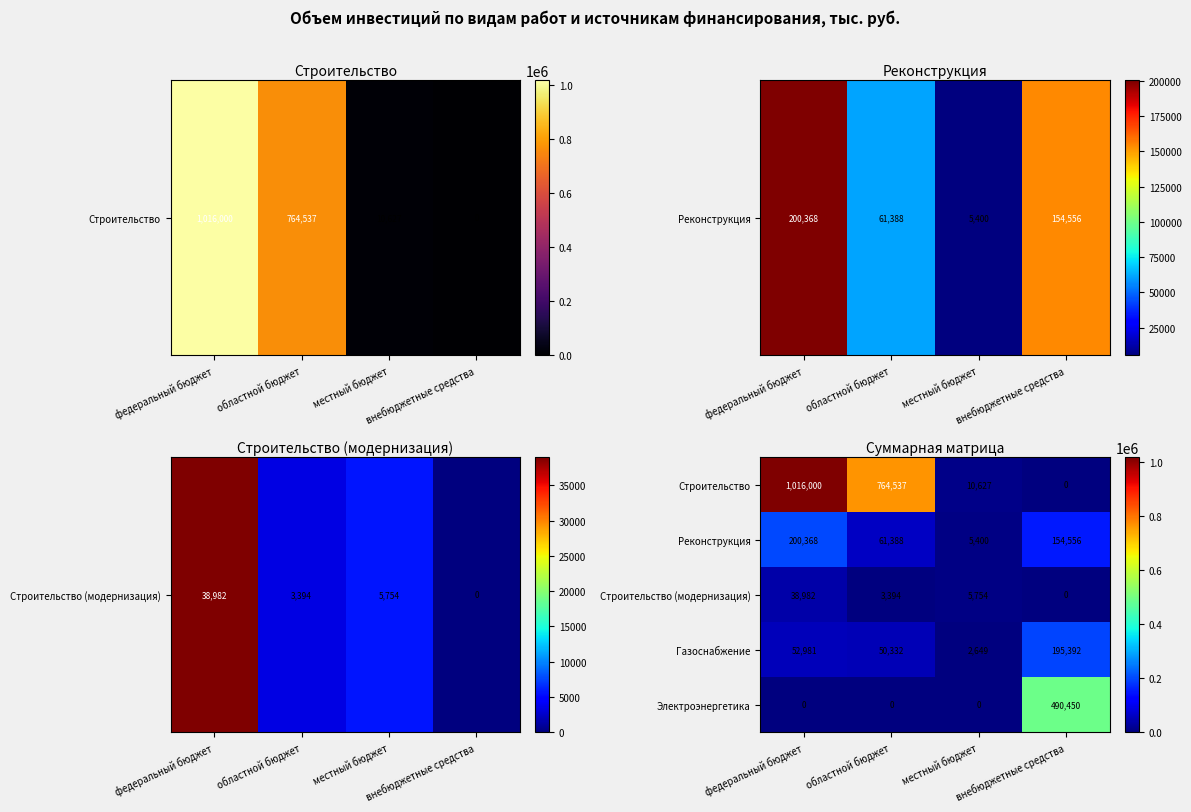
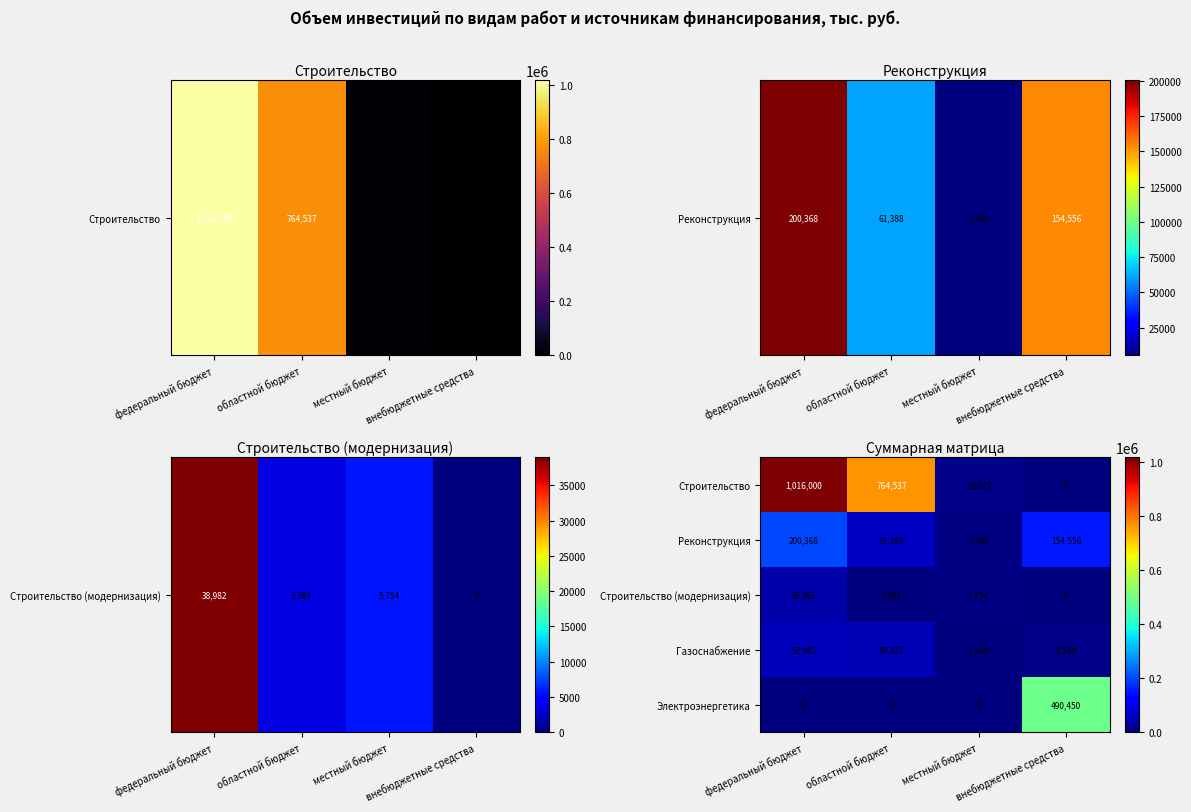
  {
    "Строительство": {
      "Строительство": {
        "федеральный бюджет": "1,016,000",
        "областной бюджет": "764,537"
      }
    },
    "Реконструкция": {
      "Реконструкция": {
        "федеральный бюджет": "200,368",
        "областной бюджет": "61,388",
        "местный бюджет": "5,400",
        "внебюджетные средства": "154,556"
      }
    },
    "Строительство (модернизация)": {
      "Строительство (модернизация)": {
        "федеральный бюджет": "38,982",
        "областной бюджет": "3,394",
        "местный бюджет": "5,754",
        "внебюджетные средства": "0"
      }
    },
    "Суммарная матрица": {
      "Строительство": {
        "федеральный бюджет": "1,016,000",
        "областной бюджет": "764,537",
        "местный бюджет": "10,627",
        "внебюджетные средства": "0"
      },
      "Реконструкция": {
        "федеральный бюджет": "200,368",
        "областной бюджет": "61,388",
        "местный бюджет": "5,400",
        "внебюджетные средства": "154,556"
      },
      "Строительство (модернизация)": {
        "федеральный бюджет": "38,982",
        "областной бюджет": "3,394",
        "местный бюджет": "5,754",
        "внебюджетные средства": "0"
      },
      "Газоснабжение": {
        "федеральный бюджет": "52,981",
        "областной бюджет": "50,332",
        "местный бюджет": "2,649",
-       "внебюджетные средства": "195,392"
+       "внебюджетные средства": "8,549"
      },
      "Электроэнергетика": {
        "федеральный бюджет": "0",
        "областной бюджет": "0",
        "местный бюджет": "0",
        "внебюджетные средства": "490,450"
      }
    }
  }
